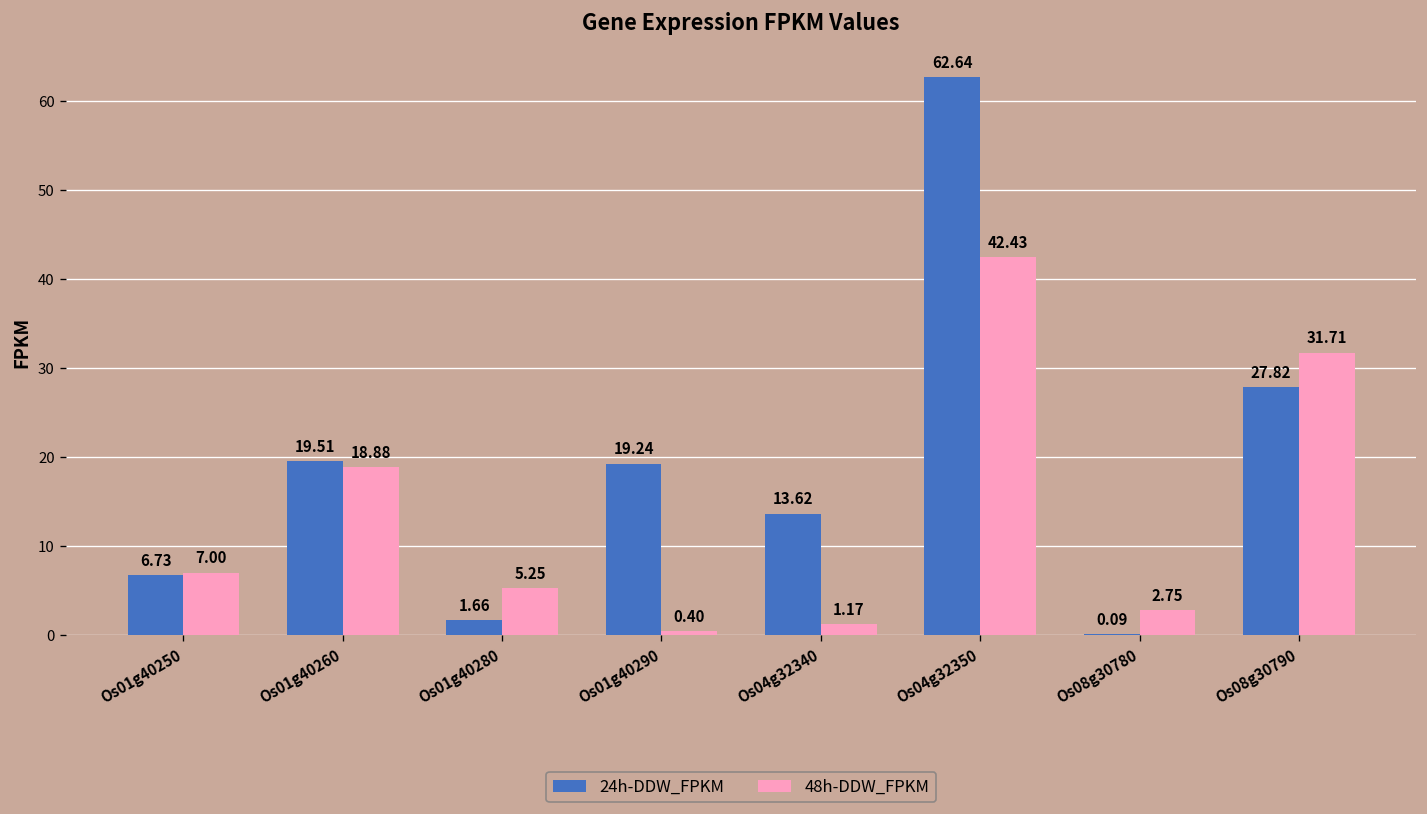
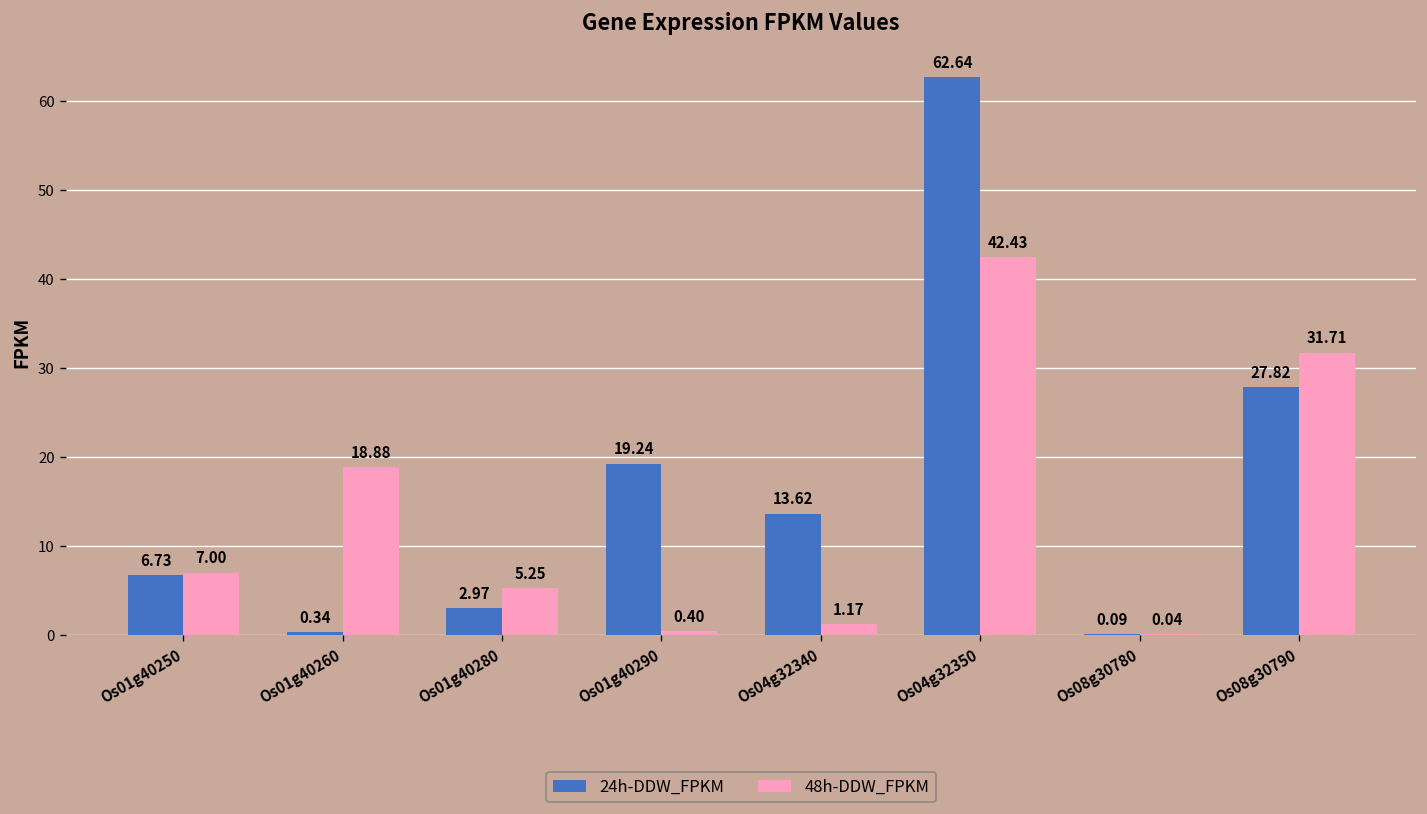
  {
    "24h-DDW_FPKM": {
      "Os01g40250": 6.73,
-     "Os01g40260": 19.51,
-     "Os01g40280": 1.66,
+     "Os01g40260": 0.34,
+     "Os01g40280": 2.97,
      "Os01g40290": 19.24,
      "Os04g32340": 13.62,
      "Os04g32350": 62.64,
      "Os08g30780": 0.09,
      "Os08g30790": 27.82
    },
    "48h-DDW_FPKM": {
      "Os01g40250": 7.00,
      "Os01g40260": 18.88,
      "Os01g40280": 5.25,
      "Os01g40290": 0.40,
      "Os04g32340": 1.17,
      "Os04g32350": 42.43,
-     "Os08g30780": 2.75,
+     "Os08g30780": 0.04,
      "Os08g30790": 31.71
    }
  }
